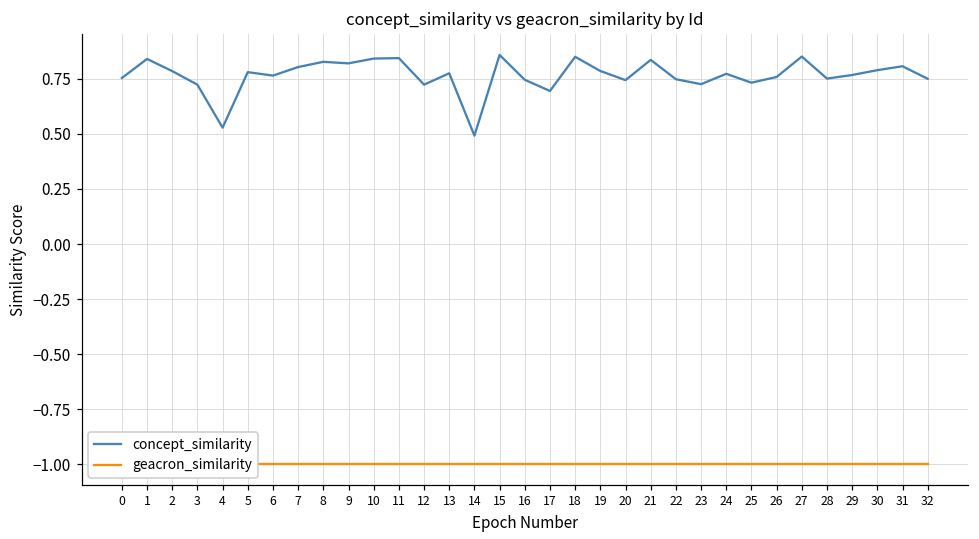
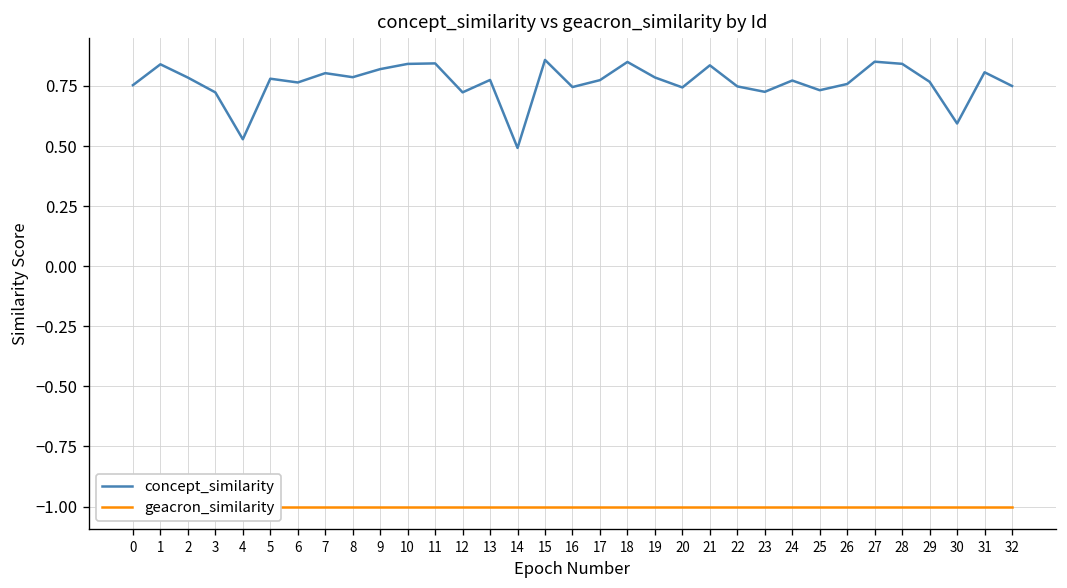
  {
    "concept_similarity": {
      "0": 0.75,
      "1": 0.84,
      "2": 0.78,
      "3": 0.72,
      "4": 0.53,
      "5": 0.78,
      "6": 0.76,
      "7": 0.80,
-     "8": 0.83,
+     "8": 0.79,
      "9": 0.82,
      "10": 0.84,
      "11": 0.84,
      "12": 0.72,
      "13": 0.78,
      "14": 0.49,
      "15": 0.86,
      "16": 0.75,
-     "17": 0.69,
+     "17": 0.77,
      "18": 0.85,
      "19": 0.79,
      "20": 0.74,
      "21": 0.84,
      "22": 0.75,
      "23": 0.73,
      "24": 0.77,
      "25": 0.73,
      "26": 0.76,
      "27": 0.85,
-     "28": 0.75,
+     "28": 0.84,
      "29": 0.77,
-     "30": 0.79,
+     "30": 0.59,
      "31": 0.81,
      "32": 0.75
    },
    "geacron_similarity": {
      "6": -1.00,
      "7": -1.00,
      "8": -1.00,
      "9": -1.00,
      "10": -1.00,
      "11": -1.00,
      "12": -1.00,
      "13": -1.00,
      "14": -1.00,
      "15": -1.00,
      "16": -1.00,
      "17": -1.00,
      "18": -1.00,
      "19": -1.00,
      "20": -1.00,
      "21": -1.00,
      "22": -1.00,
      "23": -1.00,
      "24": -1.00,
      "25": -1.00,
      "26": -1.00,
      "27": -1.00,
      "28": -1.00,
      "29": -1.00,
      "30": -1.00,
      "31": -1.00,
      "32": -1.00
    }
  }
